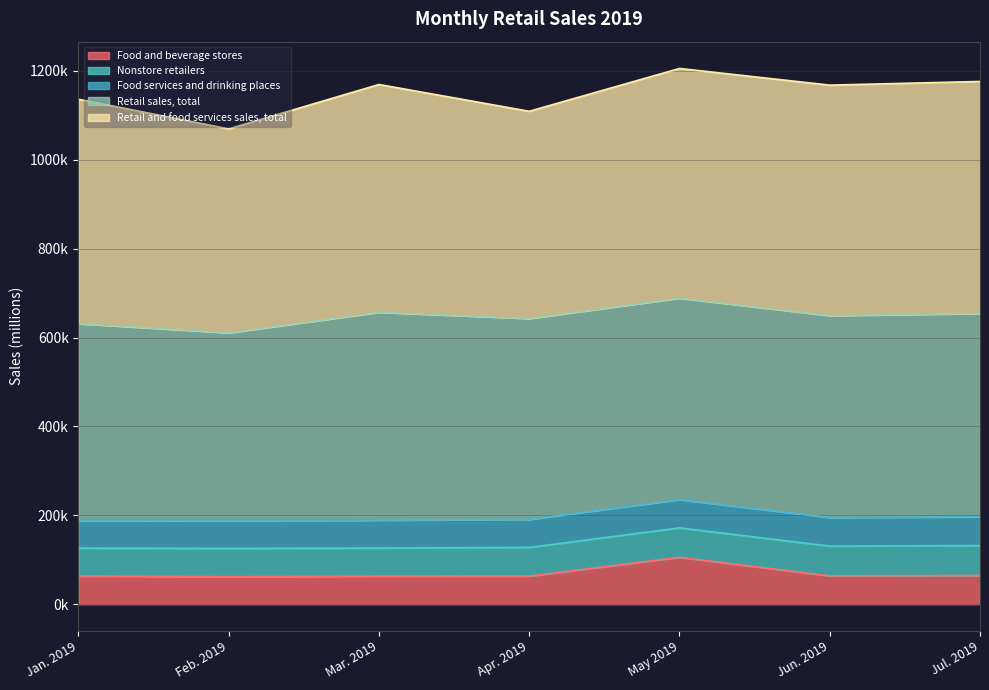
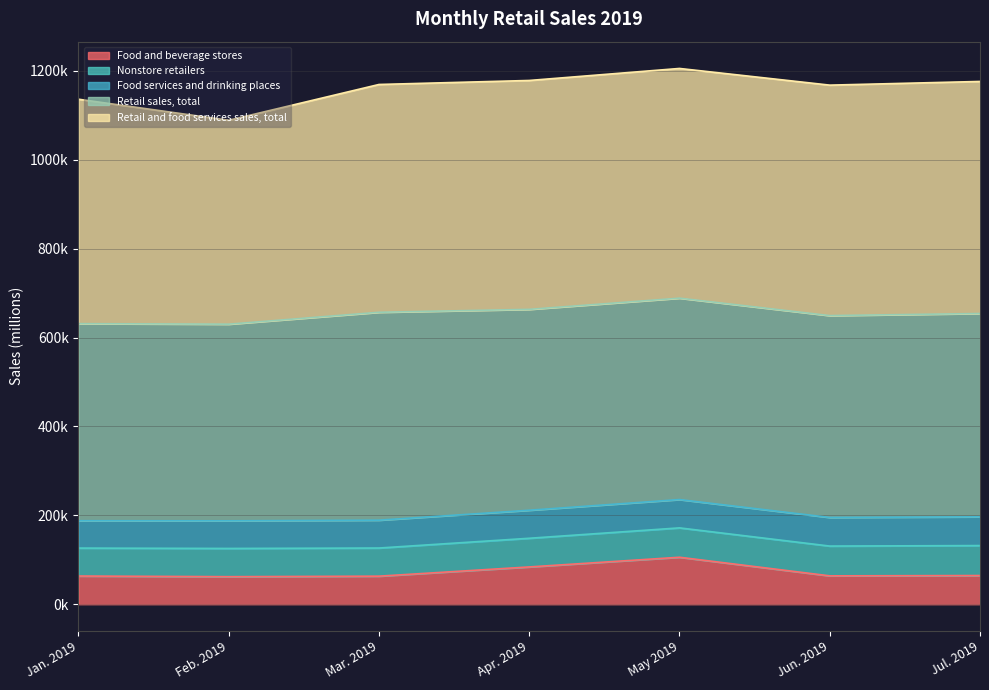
  {
    "Food and beverage stores": {
      "Jan. 2019": 60000,
      "Feb. 2019": 60000,
      "Mar. 2019": 60000,
-     "Apr. 2019": 60000,
+     "Apr. 2019": 80000,
      "May 2019": 110000,
      "Jun. 2019": 60000,
      "Jul. 2019": 60000
    },
    "Retail sales, total": {
      "Jan. 2019": 440000,
-     "Feb. 2019": 420000,
+     "Feb. 2019": 440000,
      "Mar. 2019": 470000,
      "Apr. 2019": 450000,
      "May 2019": 450000,
      "Jun. 2019": 450000,
      "Jul. 2019": 460000
    },
    "Retail and food services sales, total": {
      "Jan. 2019": 510000,
      "Mar. 2019": 510000,
-     "Apr. 2019": 470000,
+     "Apr. 2019": 520000,
      "May 2019": 520000,
      "Jun. 2019": 520000,
      "Jul. 2019": 520000
    }
  }
